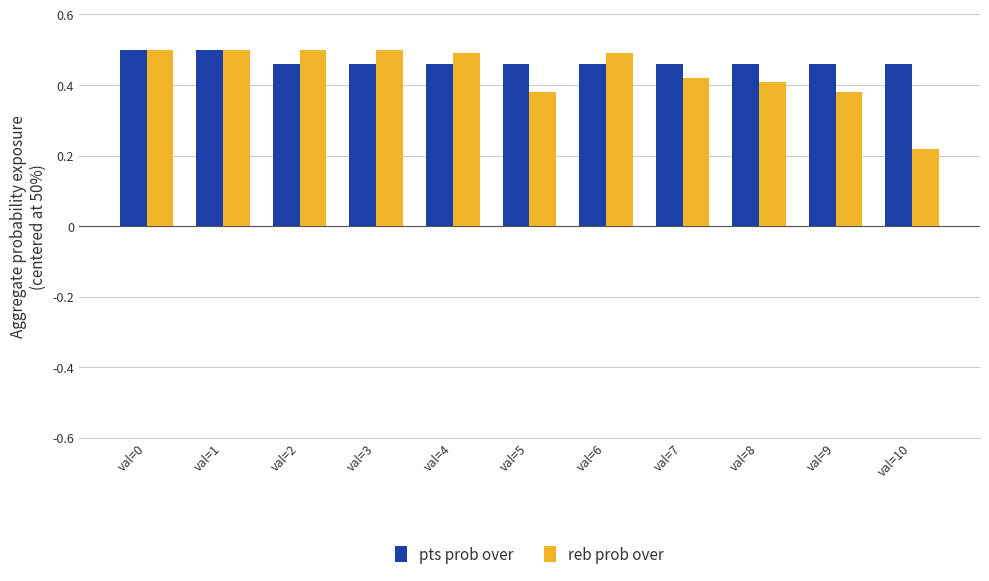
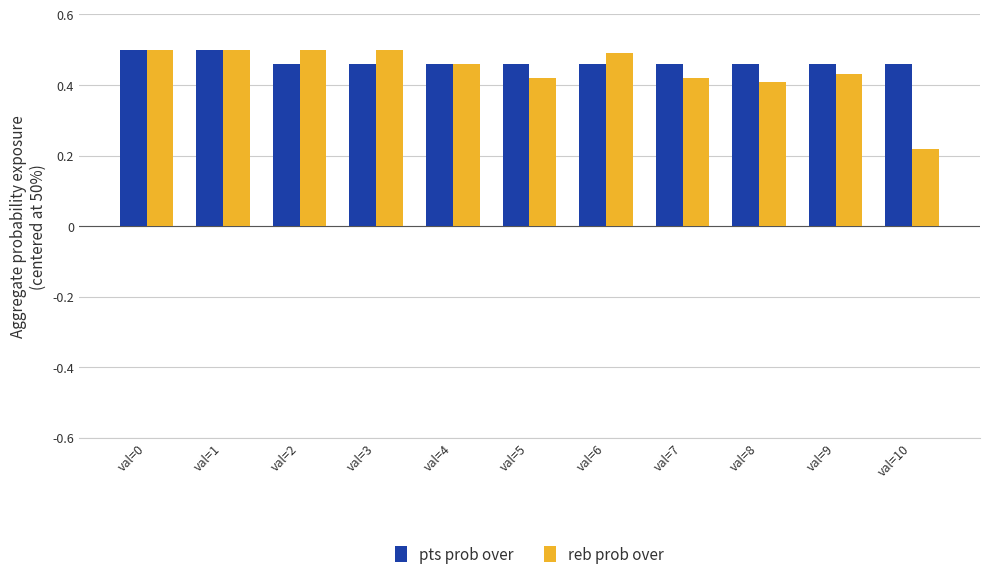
  {
    "pts prob over": {
      "val=0": 0.50,
      "val=1": 0.50,
      "val=2": 0.46,
      "val=3": 0.46,
      "val=4": 0.46,
      "val=5": 0.46,
      "val=6": 0.46,
      "val=7": 0.46,
      "val=8": 0.46,
      "val=9": 0.46,
      "val=10": 0.46
    },
    "reb prob over": {
      "val=0": 0.50,
      "val=1": 0.50,
      "val=2": 0.50,
      "val=3": 0.50,
-     "val=4": 0.49,
-     "val=5": 0.38,
+     "val=4": 0.46,
+     "val=5": 0.42,
      "val=6": 0.49,
      "val=7": 0.42,
      "val=8": 0.41,
-     "val=9": 0.38,
+     "val=9": 0.43,
      "val=10": 0.22
    }
  }
